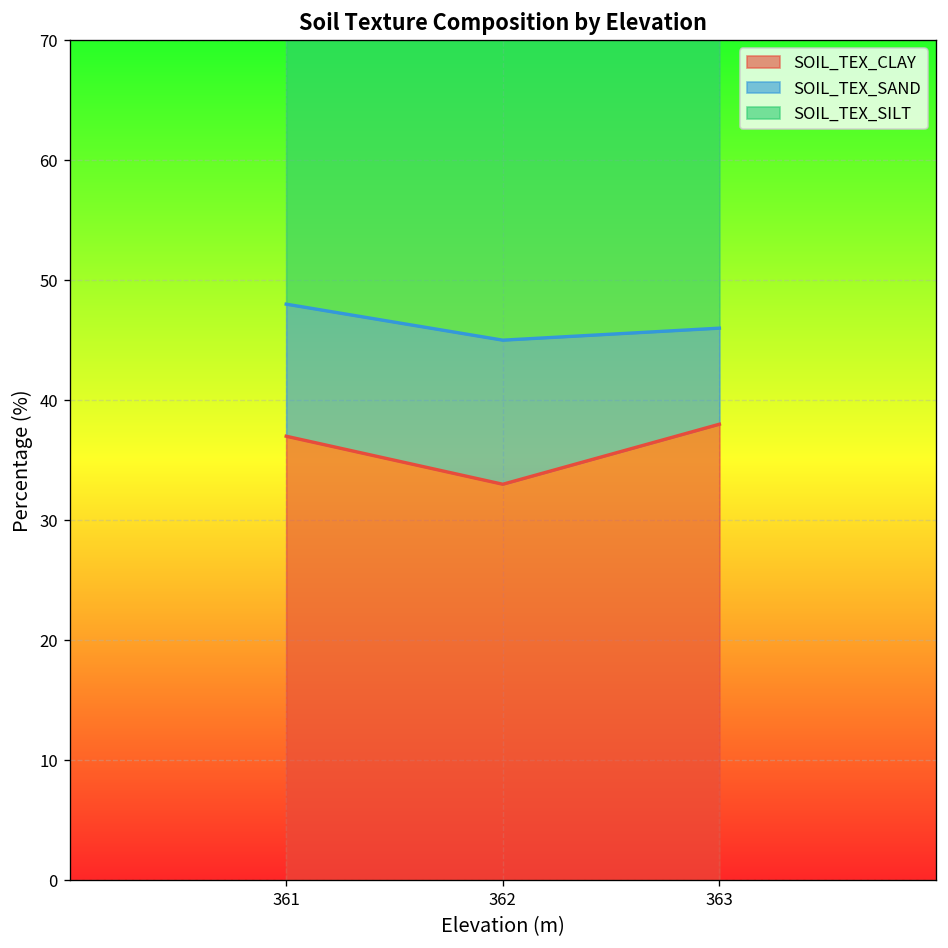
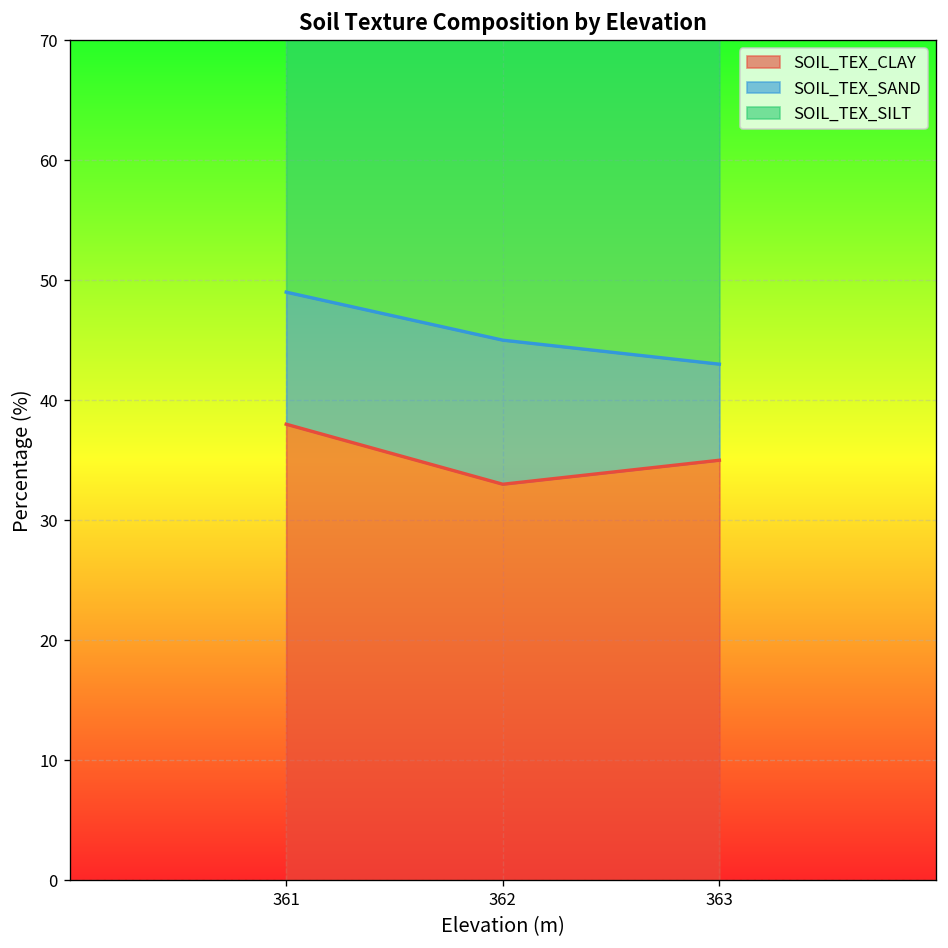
  {
    "SOIL_TEX_CLAY": {
-     "361": 37,
+     "361": 38,
      "362": 33,
-     "363": 38
+     "363": 35
    },
    "SOIL_TEX_SAND": {
      "361": 11,
      "362": 12,
      "363": 8
    }
  }
